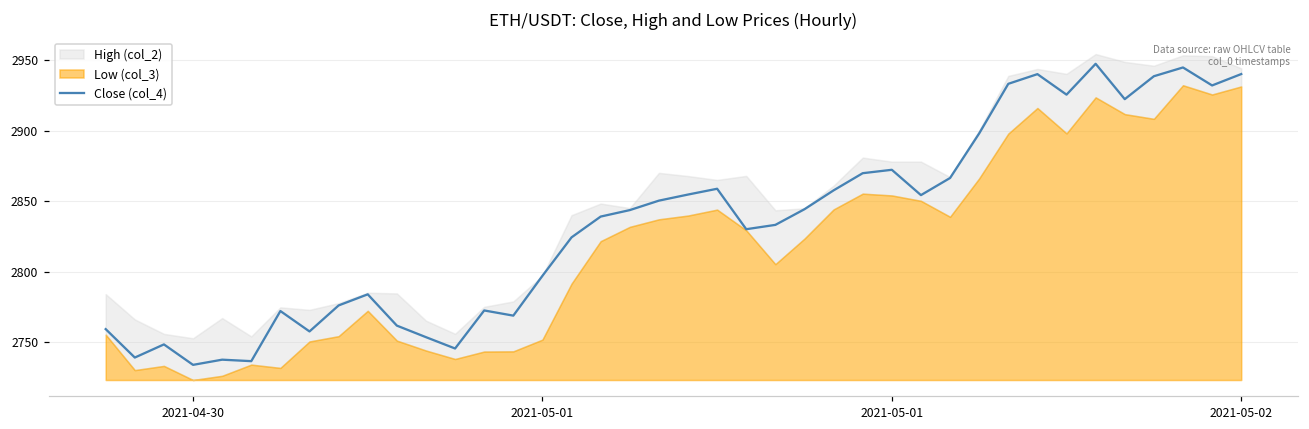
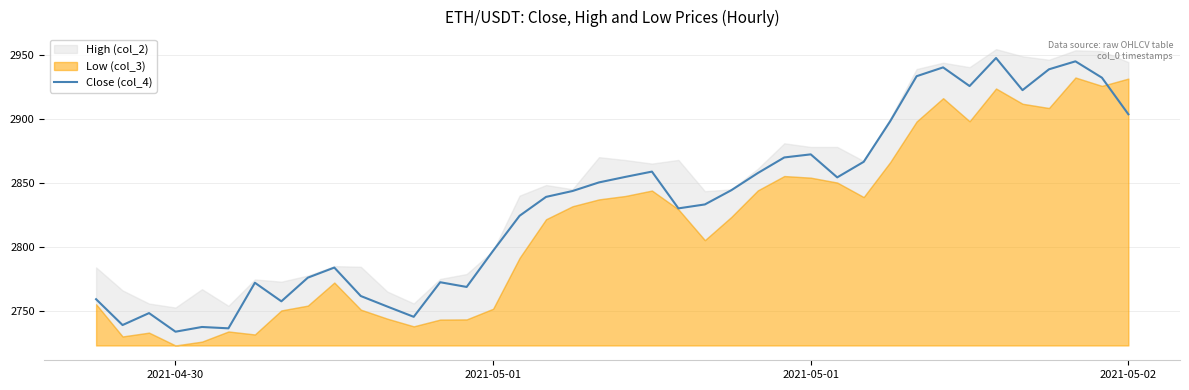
  {
    "Close (col_4)": {
      "2021-04-30": 2734,
-     "2021-05-02": 2940
+     "2021-05-02": 2903
    },
    "Low (col_3)": {
      "2021-05-02": 2931
    }
  }
